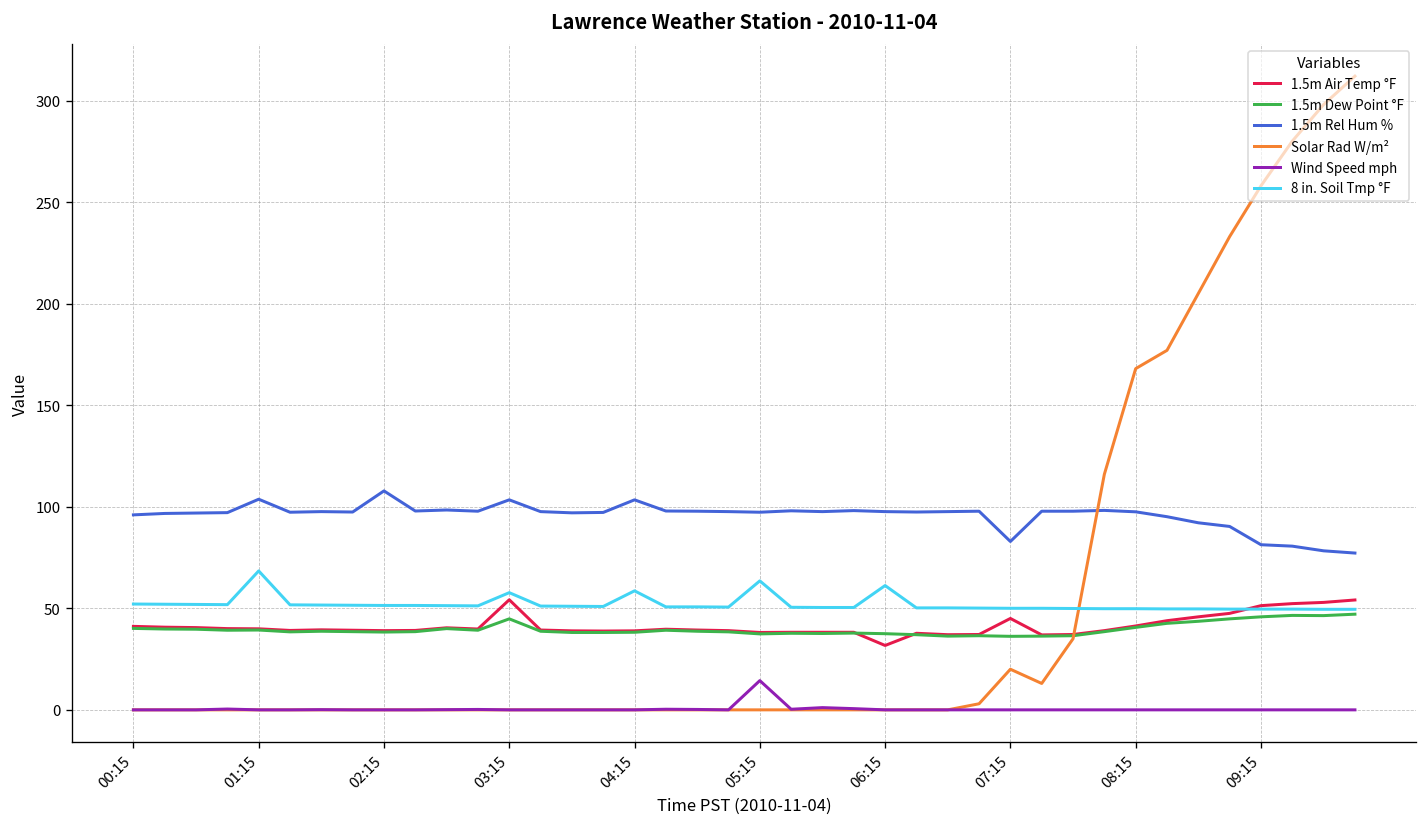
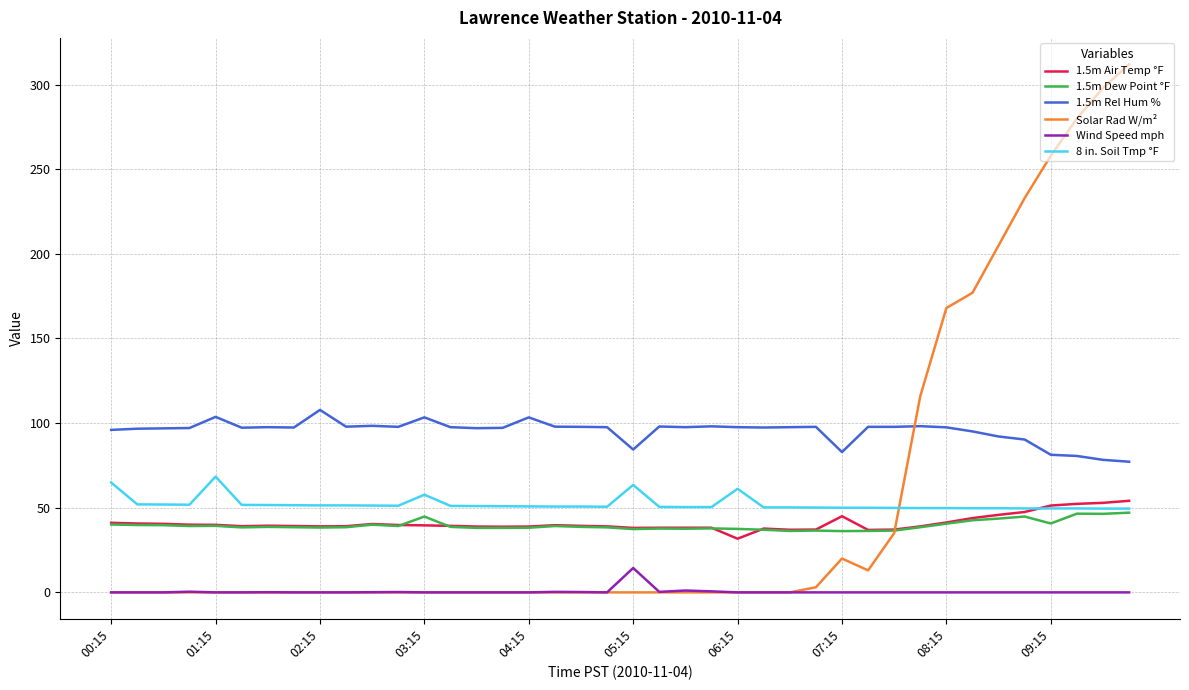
  {
    "1.5m Air Temp °F": {
-     "03:15": 54,
+     "03:15": 40,
      "06:15": 32,
      "07:15": 45,
      "09:15": 51
    },
    "1.5m Dew Point °F": {
      "03:15": 45,
      "06:15": 38,
      "07:15": 36,
-     "09:15": 46
+     "09:15": 41
    },
    "1.5m Rel Hum %": {
      "00:15": 96,
      "01:15": 104,
      "02:15": 108,
      "03:15": 103,
      "04:15": 103,
-     "05:15": 97,
+     "05:15": 84,
      "06:15": 98,
      "07:15": 83,
      "08:15": 98,
      "09:15": 81
    },
    "Solar Rad W/m²": {
      "05:15": 0,
      "07:15": 20,
      "08:15": 168
    },
    "Wind Speed mph": {
      "05:15": 14,
      "07:15": 0,
      "08:15": 0,
      "09:15": 0
    },
    "8 in. Soil Tmp °F": {
-     "00:15": 52,
+     "00:15": 65,
      "01:15": 68,
      "02:15": 51,
      "03:15": 58,
-     "04:15": 59,
+     "04:15": 51,
      "05:15": 64,
      "06:15": 61,
      "07:15": 50,
      "08:15": 50,
      "09:15": 50
    }
  }
